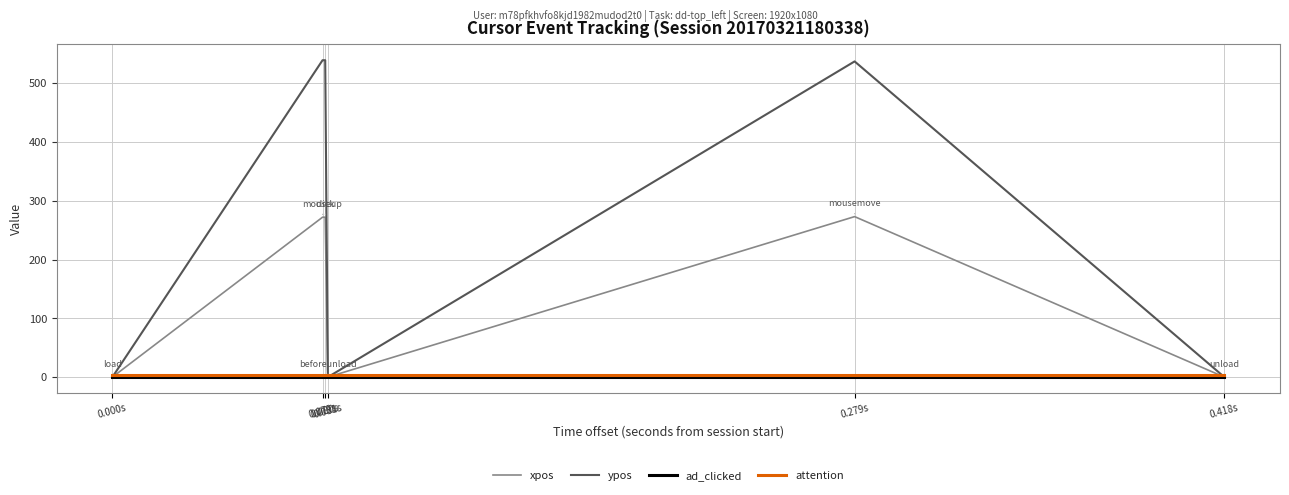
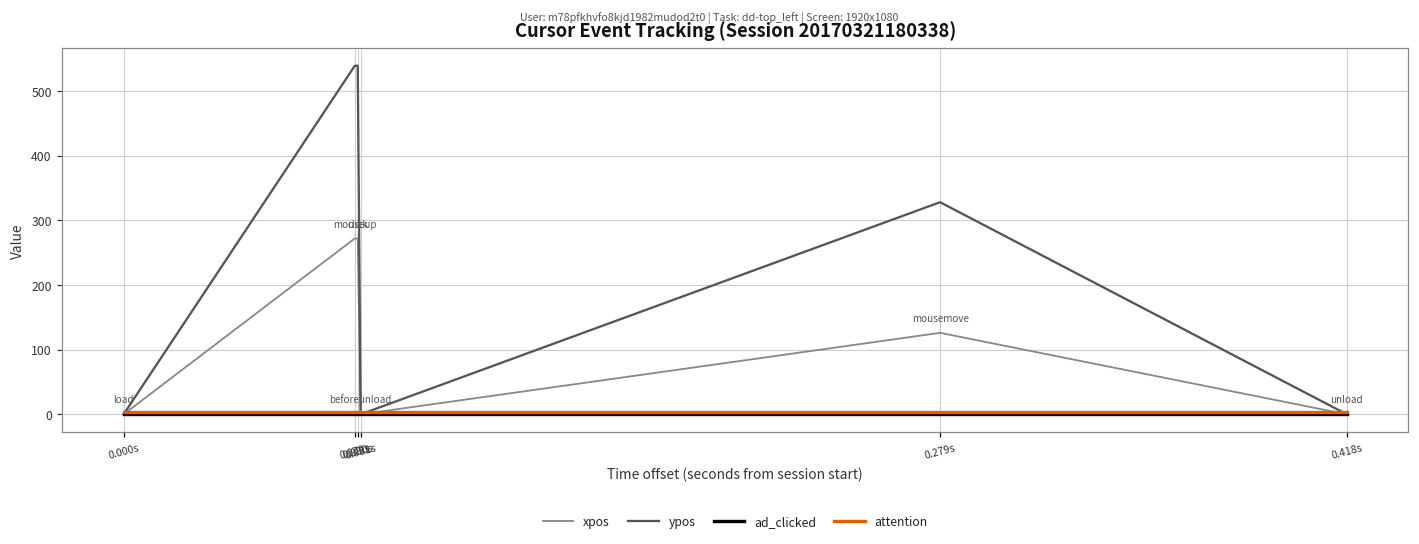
  {
    "xpos": {
      "0.079s": 270,
      "0.080s": 270,
-     "0.279s": 270
+     "0.279s": 130
    },
    "ypos": {
      "0.079s": 540,
      "0.080s": 540,
-     "0.279s": 540
+     "0.279s": 330
    }
  }
